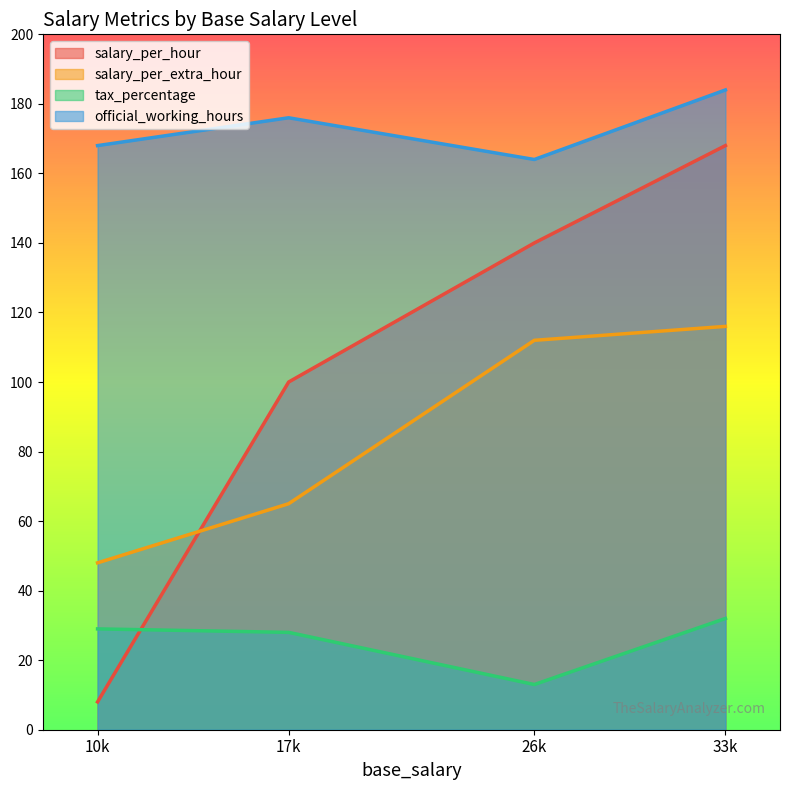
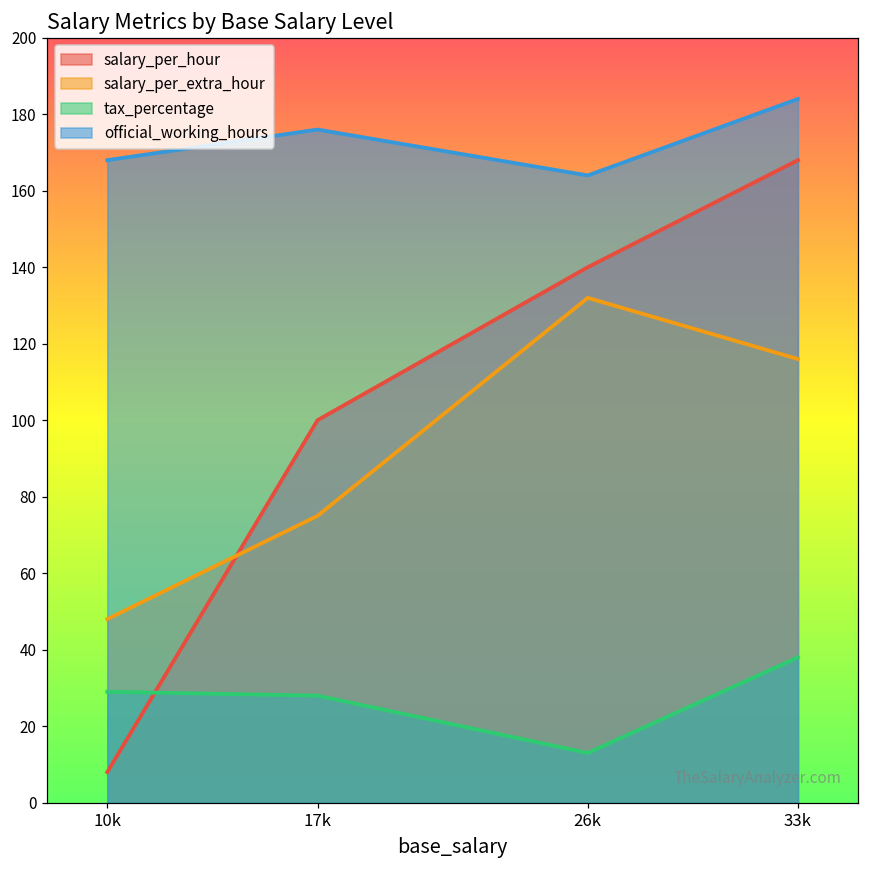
  {
    "salary_per_hour": {
      "10k": 8,
      "17k": 100,
      "26k": 140,
      "33k": 168
    },
    "salary_per_extra_hour": {
      "10k": 48,
-     "17k": 65,
-     "26k": 112,
+     "17k": 75,
+     "26k": 132,
      "33k": 116
    },
    "tax_percentage": {
      "10k": 29,
      "17k": 28,
      "26k": 13,
-     "33k": 32
+     "33k": 38
    },
    "official_working_hours": {
      "10k": 168,
      "17k": 176,
      "26k": 164,
      "33k": 184
    }
  }
